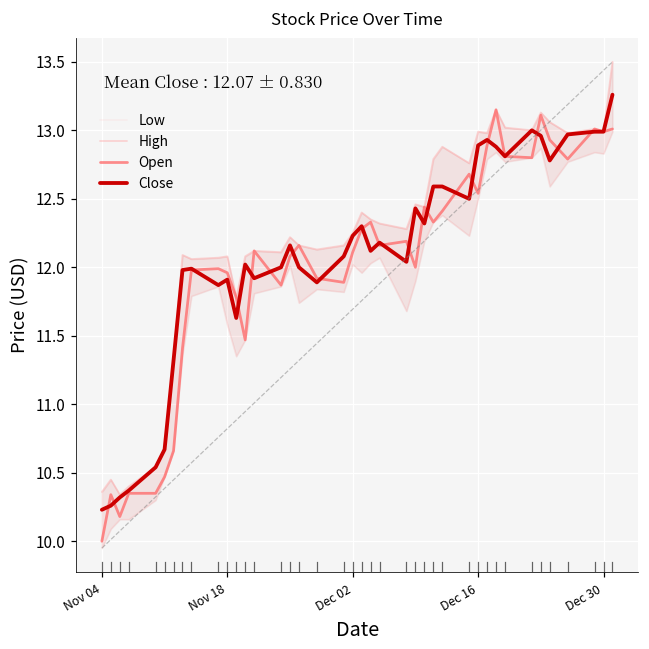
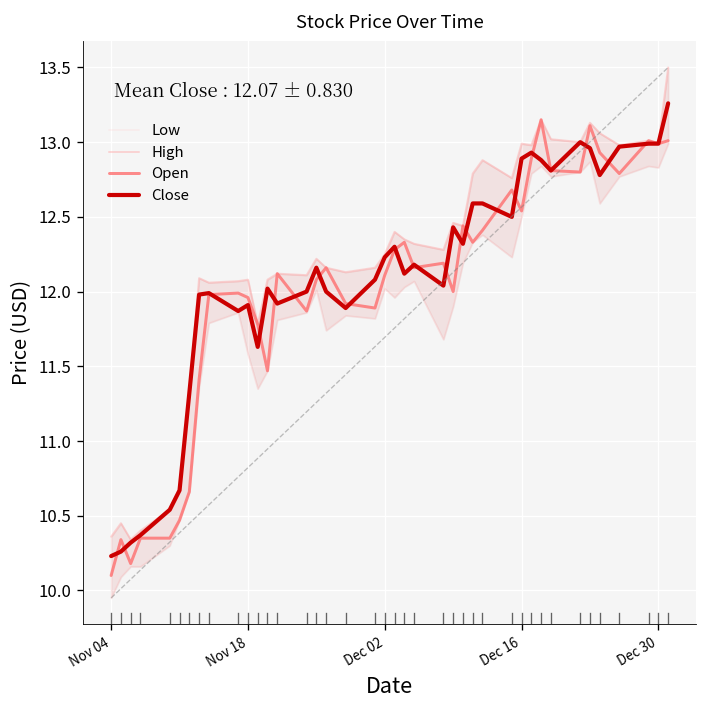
  {
    "Open": {
-     "Nov 04": 10.0,
+     "Nov 04": 10.1,
      "Nov 18": 11.96,
      "Dec 02": 12.1,
      "Dec 16": 12.54
    },
    "Close": {
      "Nov 04": 10.23,
      "Nov 18": 11.9,
      "Dec 16": 12.9
    }
  }
